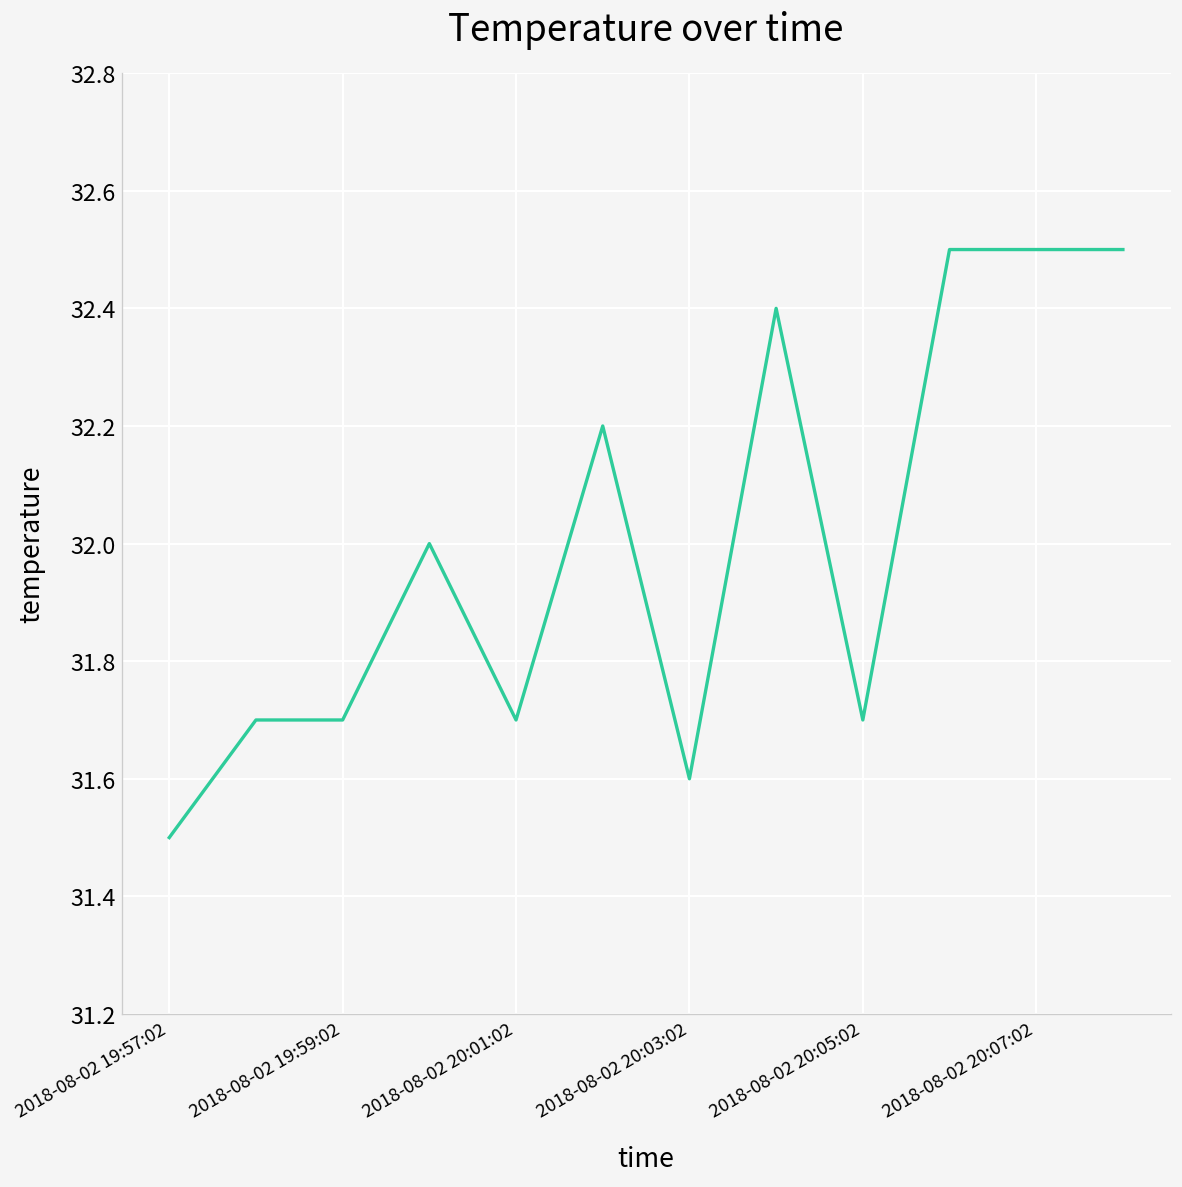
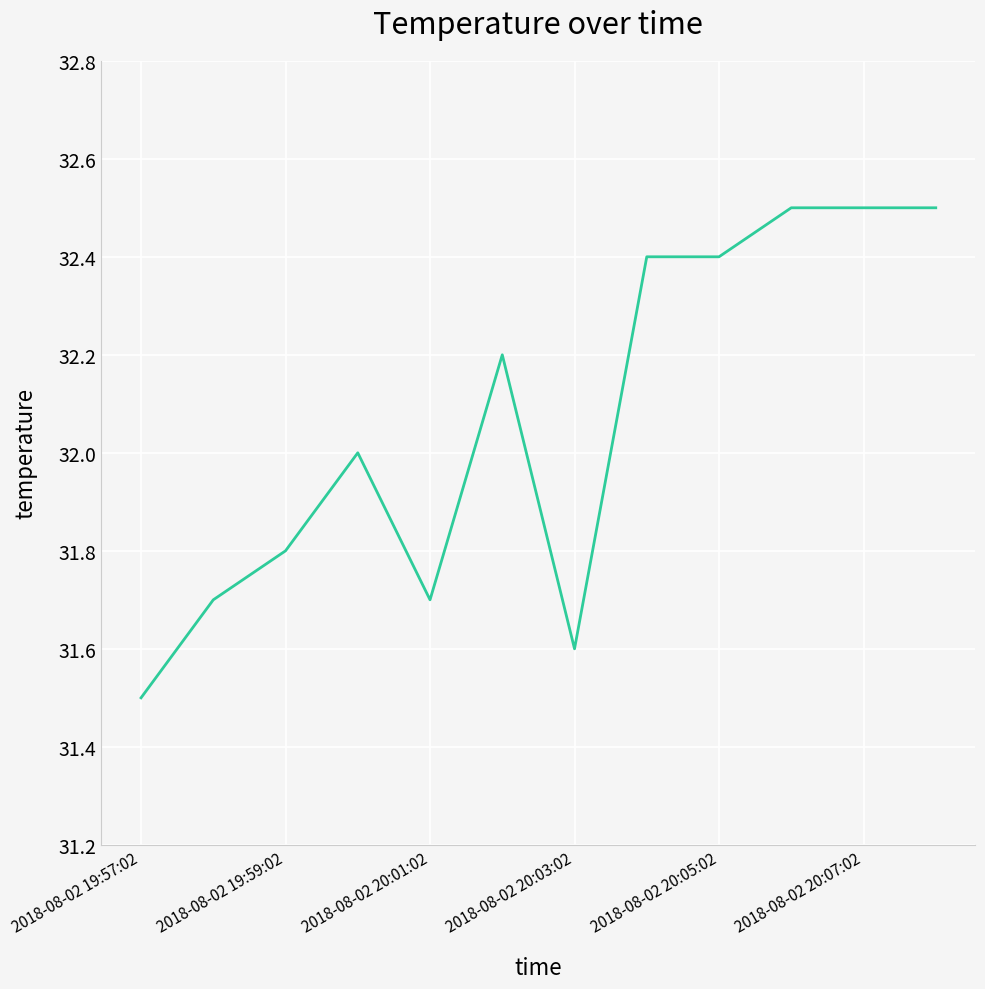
  {
    "2018-08-02 19:57:02": 31.5,
-   "2018-08-02 19:59:02": 31.7,
+   "2018-08-02 19:59:02": 31.8,
    "2018-08-02 20:01:02": 31.7,
    "2018-08-02 20:03:02": 31.6,
-   "2018-08-02 20:05:02": 31.7,
+   "2018-08-02 20:05:02": 32.4,
    "2018-08-02 20:07:02": 32.5
  }
